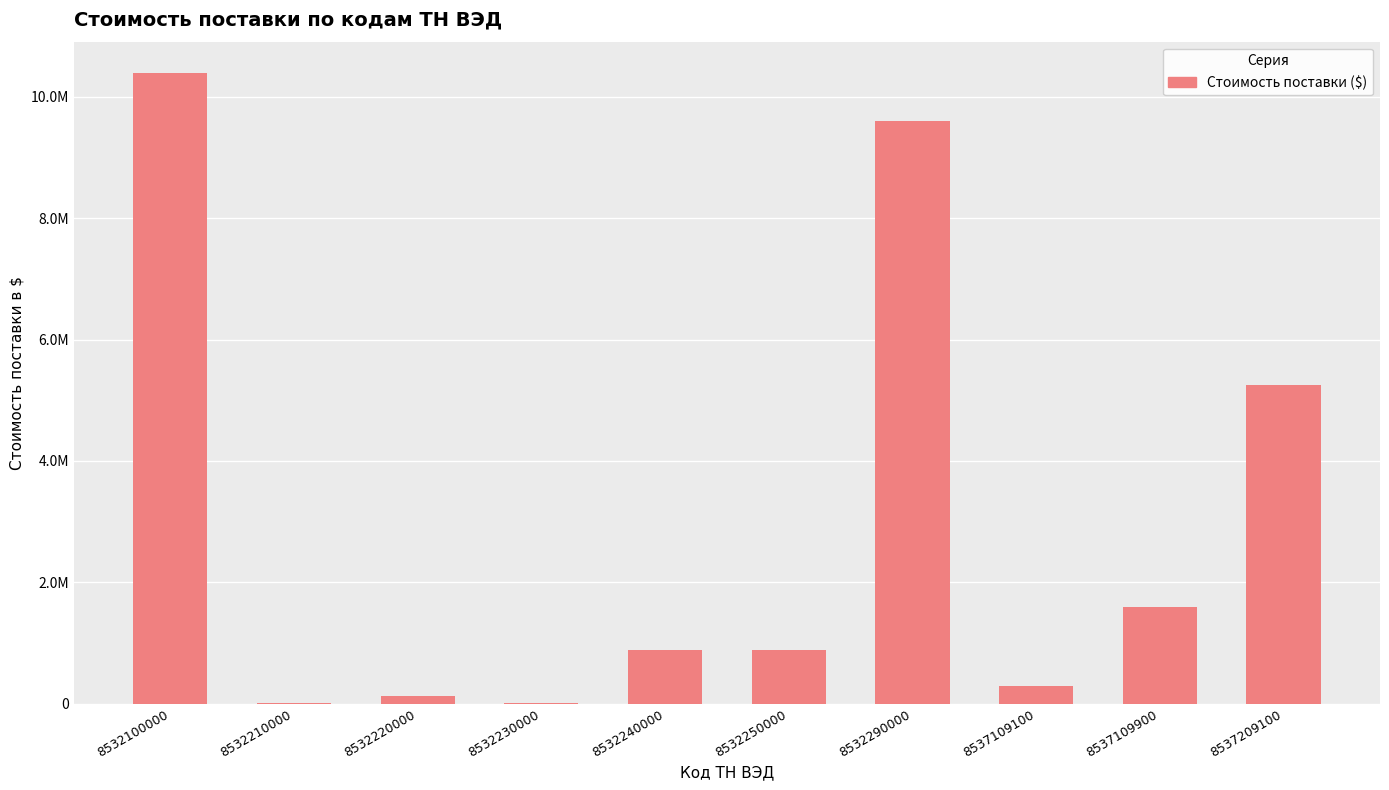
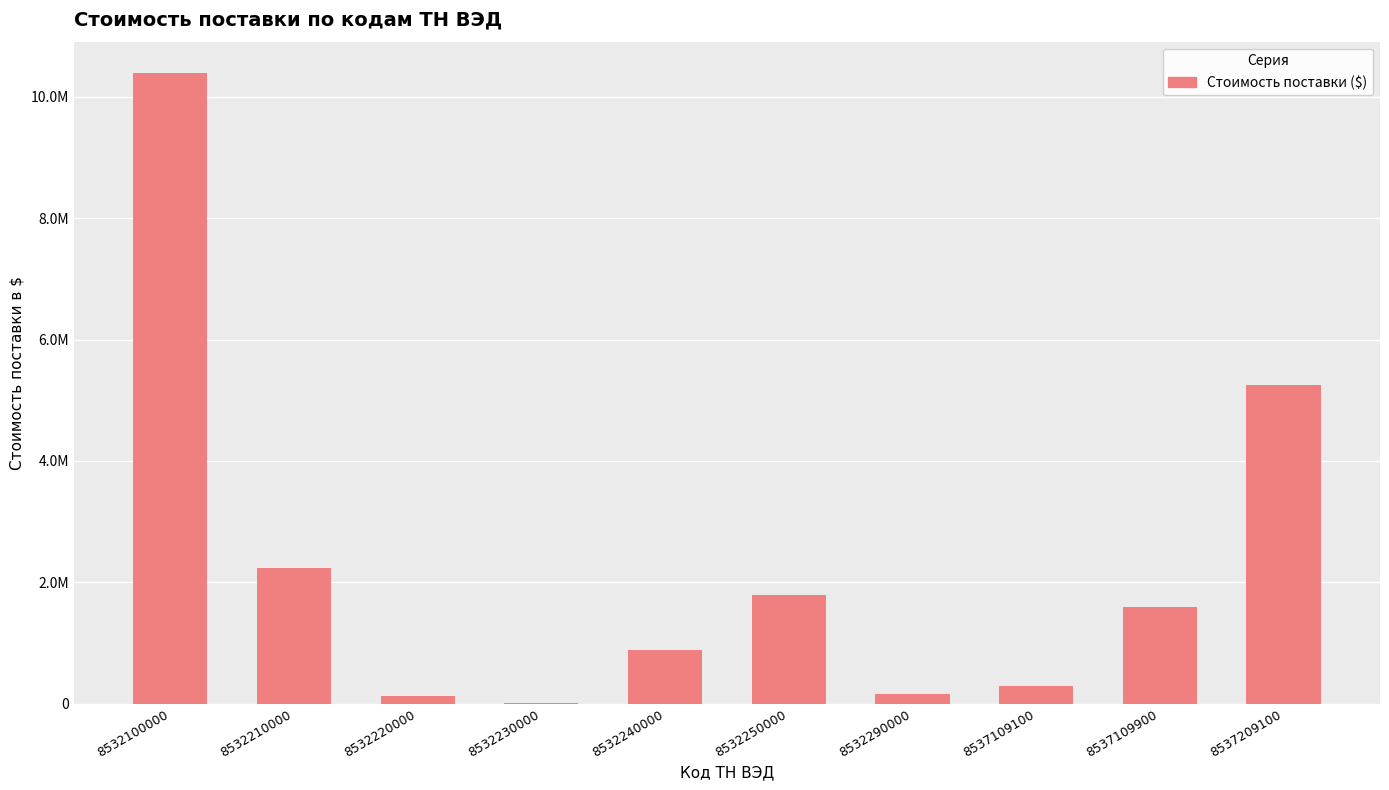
  {
    "8532100000": 10400000,
-   "8532210000": 0,
+   "8532210000": 2200000,
    "8532220000": 100000,
    "8532240000": 900000,
-   "8532250000": 900000,
-   "8532290000": 9600000,
+   "8532250000": 1800000,
+   "8532290000": 200000,
    "8537109100": 300000,
    "8537109900": 1600000,
    "8537209100": 5300000
  }
